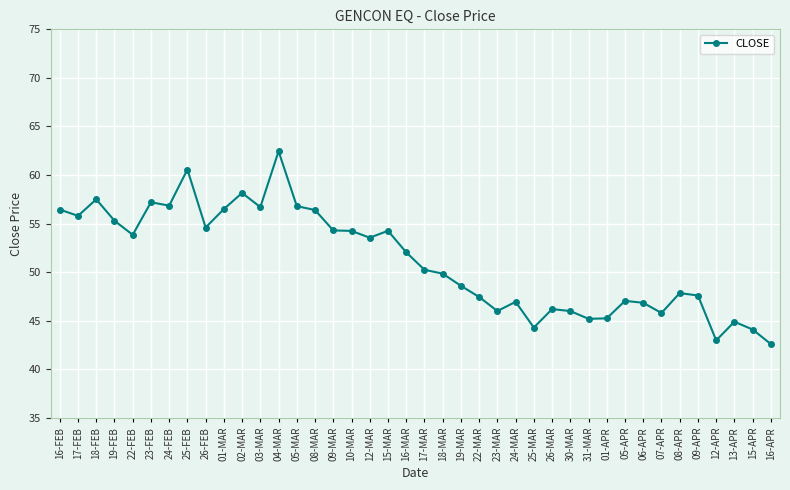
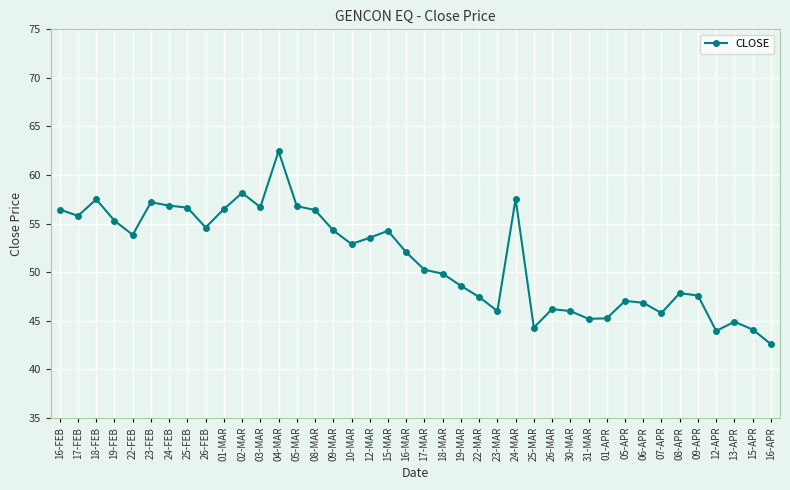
  {
    "16-FEB": 56,
    "17-FEB": 56,
    "18-FEB": 58,
    "19-FEB": 55,
    "22-FEB": 54,
    "23-FEB": 57,
    "24-FEB": 57,
-   "25-FEB": 61,
+   "25-FEB": 57,
    "26-FEB": 55,
    "01-MAR": 57,
    "02-MAR": 58,
    "03-MAR": 57,
    "04-MAR": 62,
    "05-MAR": 57,
    "08-MAR": 56,
    "09-MAR": 54,
-   "10-MAR": 54,
+   "10-MAR": 53,
    "12-MAR": 54,
    "15-MAR": 54,
    "16-MAR": 52,
    "17-MAR": 50,
    "18-MAR": 50,
    "19-MAR": 49,
    "22-MAR": 47,
    "23-MAR": 46,
-   "24-MAR": 47,
+   "24-MAR": 58,
    "25-MAR": 44,
    "26-MAR": 46,
    "30-MAR": 46,
    "31-MAR": 45,
    "01-APR": 45,
    "05-APR": 47,
    "06-APR": 47,
    "07-APR": 46,
    "08-APR": 48,
    "09-APR": 48,
-   "12-APR": 43,
+   "12-APR": 44,
    "13-APR": 45,
    "15-APR": 44,
    "16-APR": 43
  }
